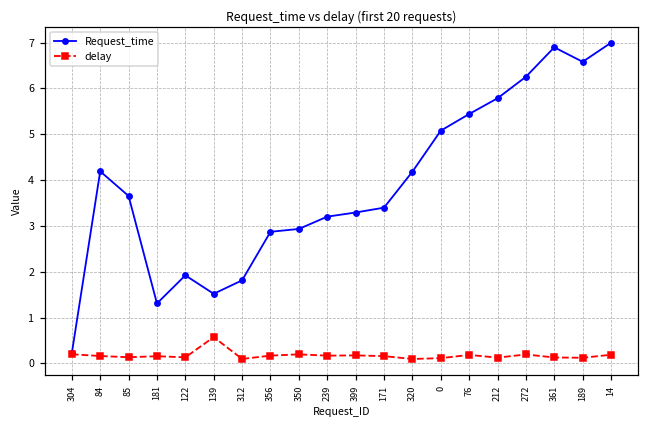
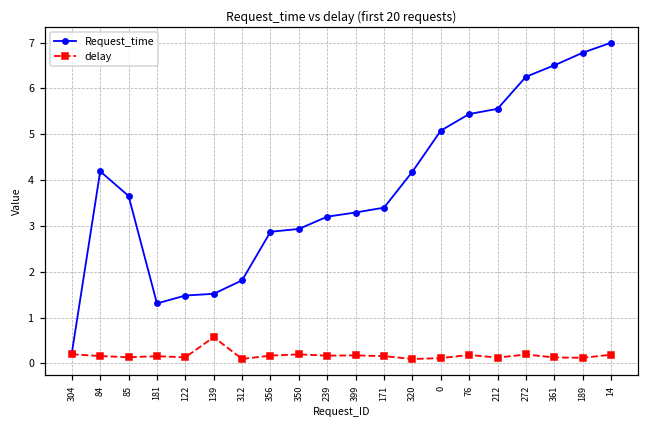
  {
    "Request_time": {
      "84": 4.2,
      "85": 3.7,
      "181": 1.3,
-     "122": 1.9,
+     "122": 1.5,
      "139": 1.5,
      "312": 1.8,
      "356": 2.9,
      "350": 2.9,
      "239": 3.2,
      "399": 3.3,
      "171": 3.4,
      "320": 4.2,
      "0": 5.1,
      "76": 5.4,
-     "212": 5.8,
+     "212": 5.6,
      "272": 6.3,
-     "361": 6.9,
-     "189": 6.6,
+     "361": 6.5,
+     "189": 6.8,
      "14": 7.0
    },
    "delay": {
      "84": 0.2,
      "85": 0.1,
      "181": 0.2,
      "122": 0.1,
      "139": 0.6,
      "312": 0.1,
      "356": 0.2,
      "350": 0.2,
      "239": 0.2,
      "399": 0.2,
      "171": 0.2,
      "320": 0.1,
      "0": 0.1,
      "76": 0.2,
      "212": 0.1,
      "272": 0.2,
      "361": 0.1,
      "189": 0.1,
      "14": 0.2
    }
  }
